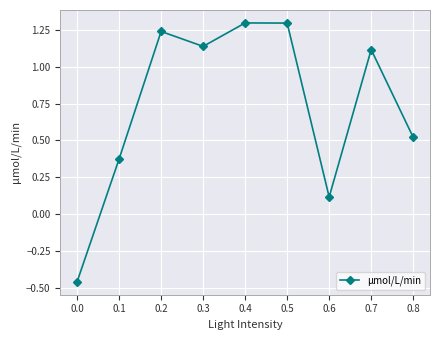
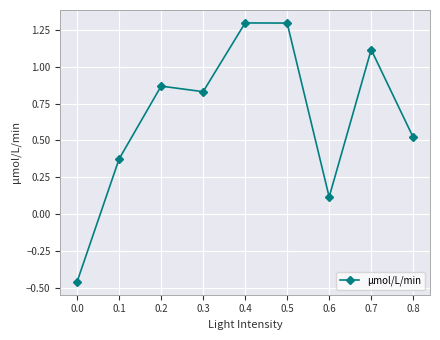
  {
    "0.0": -0.46,
    "0.1": 0.37,
-   "0.2": 1.24,
-   "0.3": 1.14,
+   "0.2": 0.87,
+   "0.3": 0.83,
    "0.4": 1.30,
    "0.5": 1.30,
    "0.6": 0.12,
    "0.7": 1.12,
    "0.8": 0.52
  }
